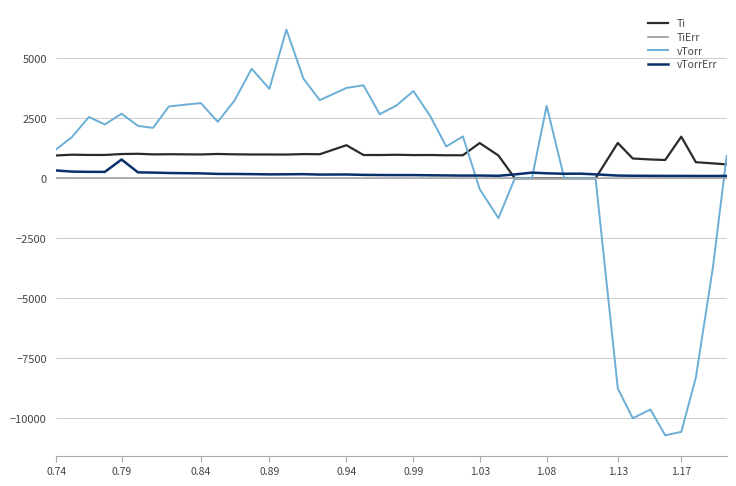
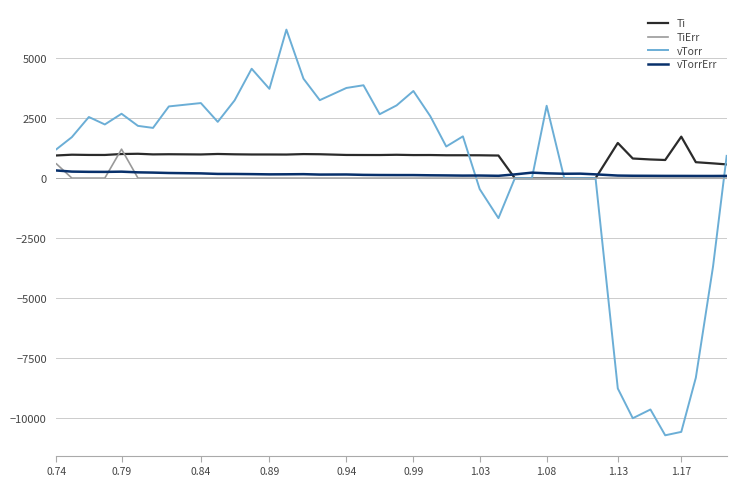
  {
    "Ti": {
      "0.74": 1000,
      "0.79": 1000,
      "0.84": 1000,
      "0.89": 1000,
-     "0.94": 1400,
+     "0.94": 1000,
      "0.99": 1000,
-     "1.03": 1500,
+     "1.03": 1000,
      "1.13": 1500,
      "1.17": 1700
    },
    "TiErr": {
-     "0.74": 0,
-     "0.79": 0,
+     "0.74": 600,
+     "0.79": 1200,
      "0.84": 0,
      "0.89": 0,
      "0.94": 0,
      "0.99": 0,
      "1.03": 0,
      "1.13": 0
    },
    "vTorr": {
      "0.74": 1200,
      "0.79": 2700,
      "0.84": 3100,
      "0.89": 3700,
      "0.94": 3800,
      "0.99": 3600,
      "1.03": -500,
      "1.08": 3000,
      "1.13": -8800,
      "1.17": -10600
    },
    "vTorrErr": {
      "0.74": 300,
-     "0.79": 800,
+     "0.79": 300,
      "0.84": 200,
      "0.89": 200,
      "0.94": 200,
      "0.99": 100,
      "1.03": 100,
      "1.08": 200,
      "1.13": 100
    }
  }
